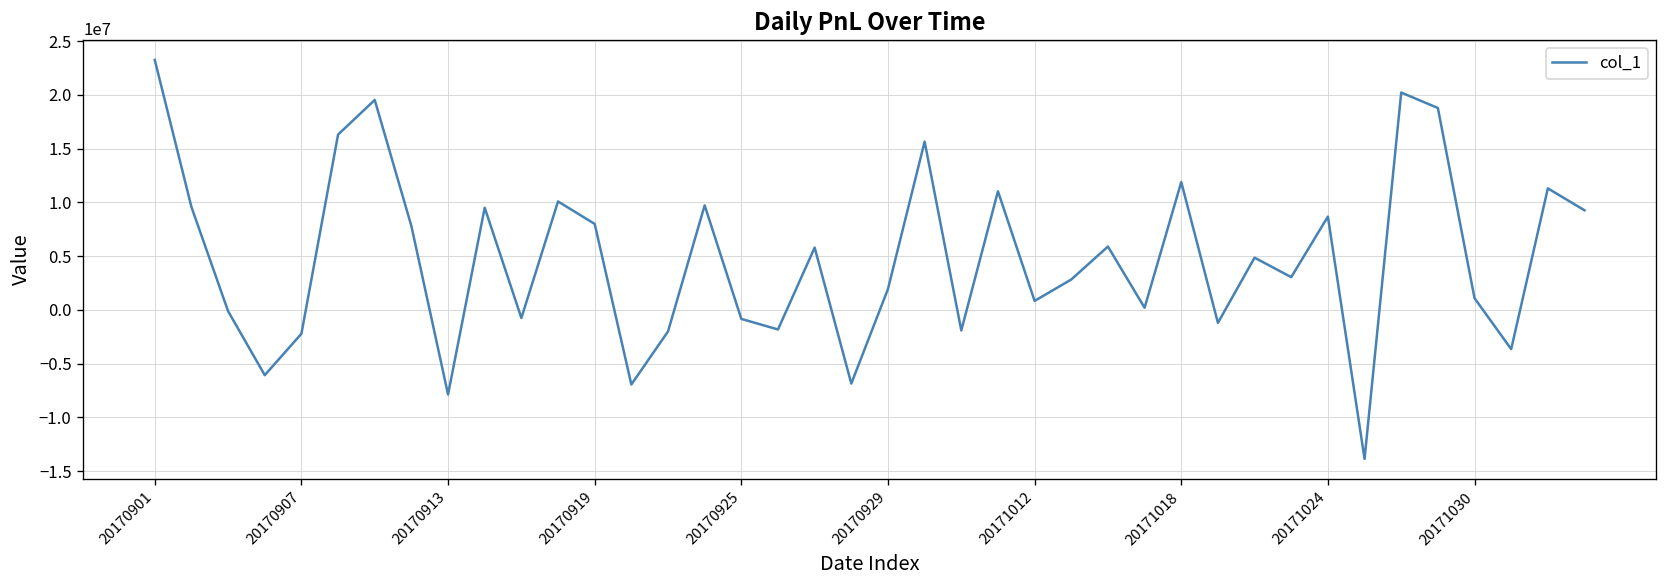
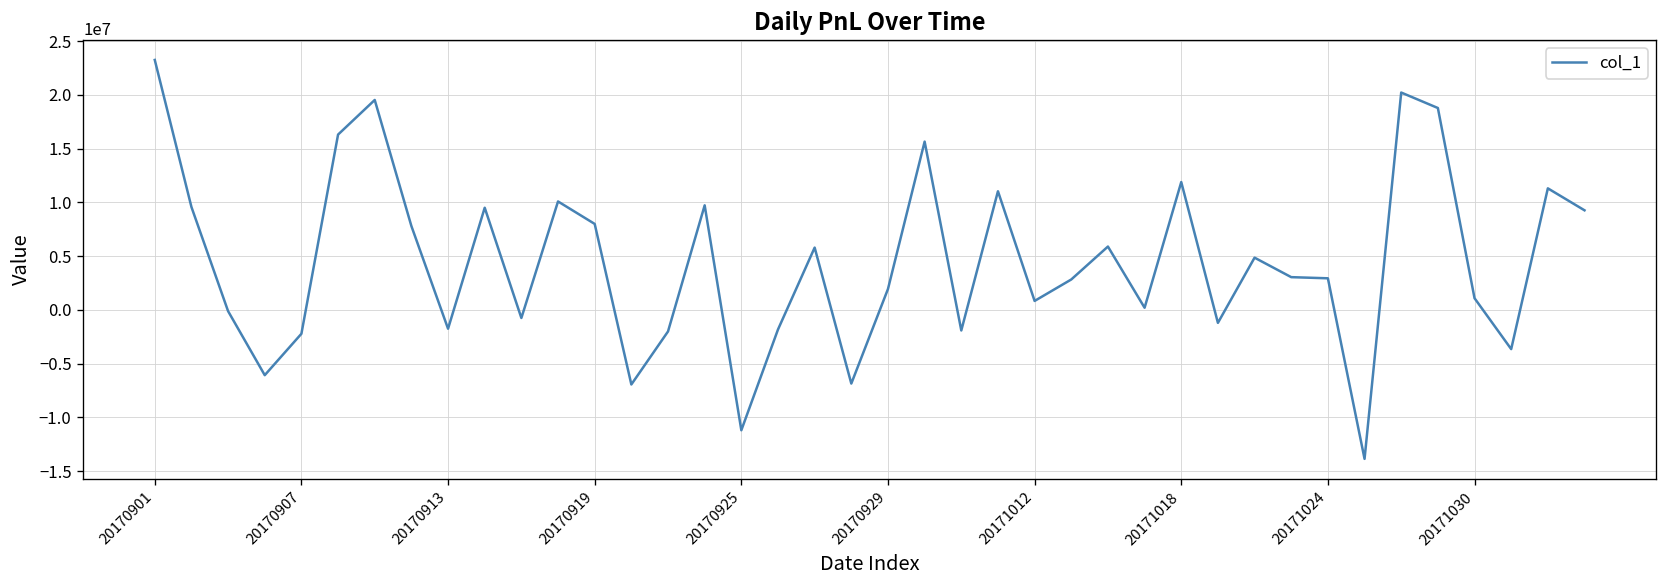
  {
    "20170901": 23000000,
    "20170907": -2000000,
-   "20170913": -8000000,
+   "20170913": -2000000,
    "20170919": 8000000,
-   "20170925": -1000000,
+   "20170925": -11000000,
    "20170929": 2000000,
    "20171012": 1000000,
    "20171018": 12000000,
-   "20171024": 9000000,
+   "20171024": 3000000,
    "20171030": 1000000
  }
